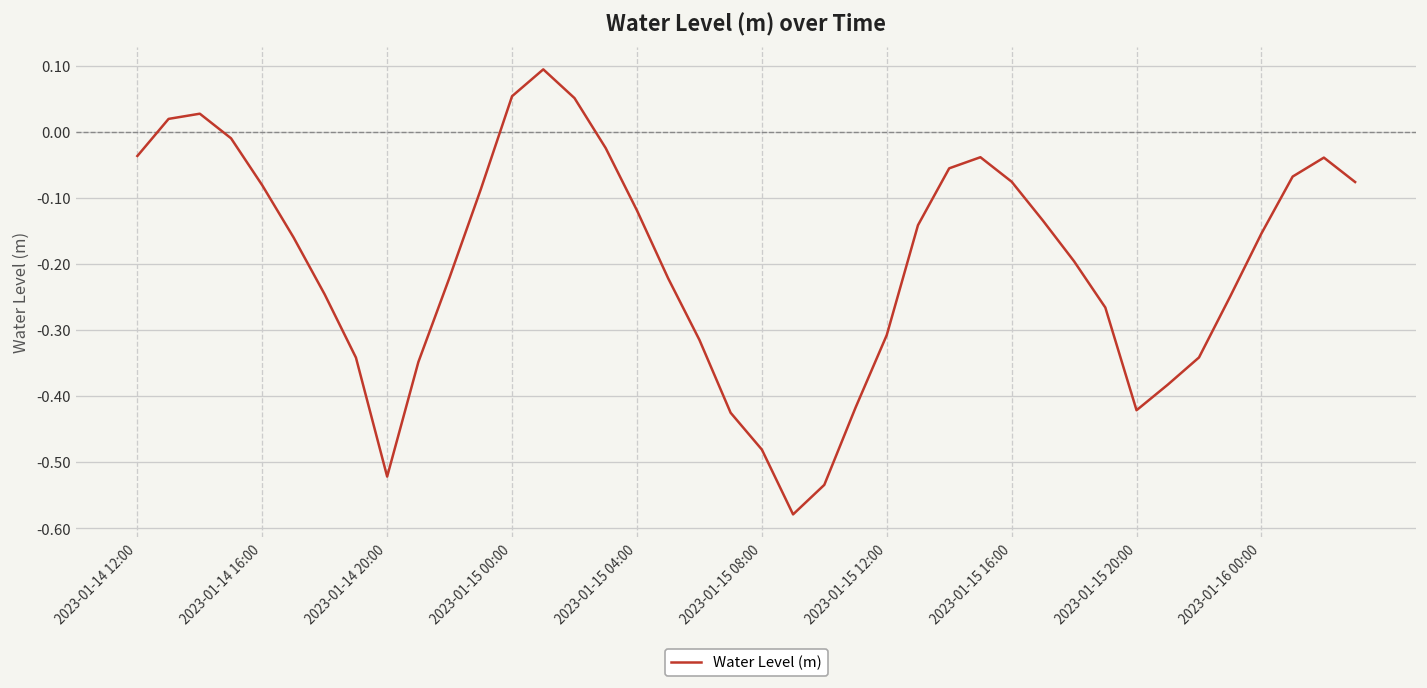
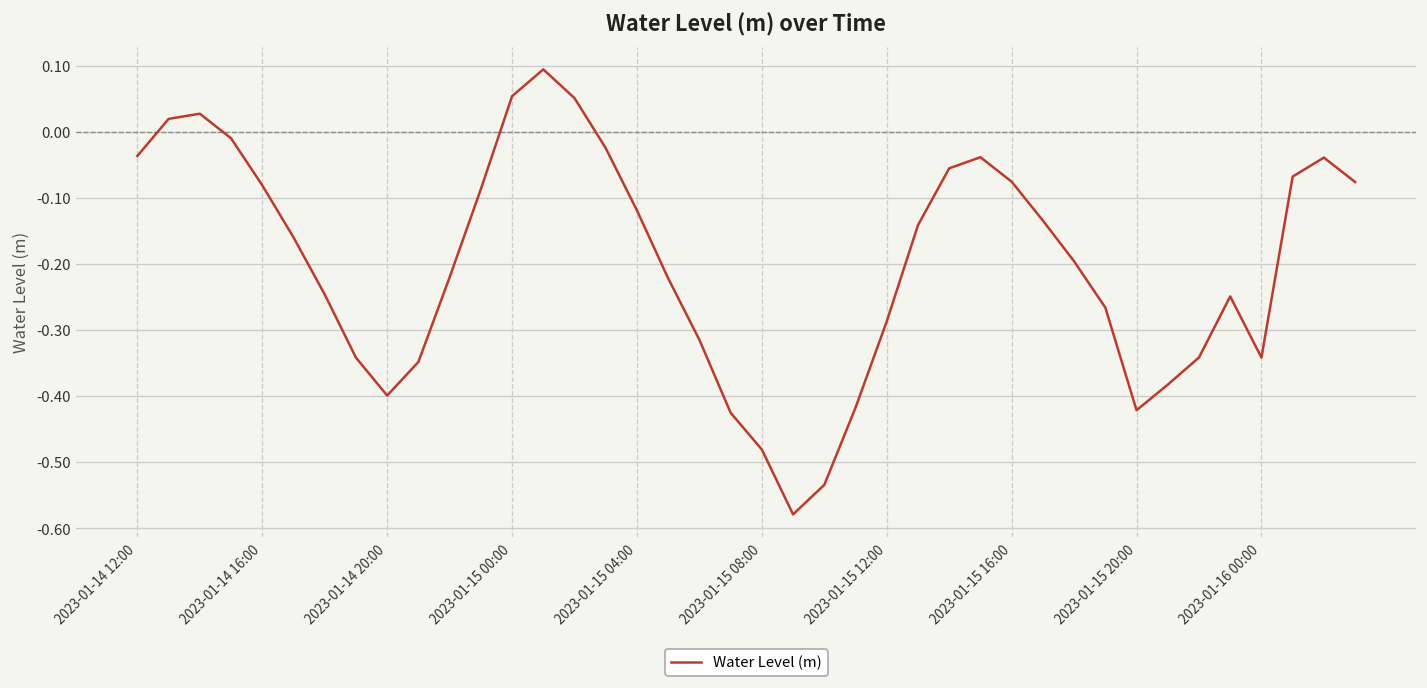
  {
    "2023-01-14 12:00": -0.04,
    "2023-01-14 16:00": -0.08,
-   "2023-01-14 20:00": -0.52,
+   "2023-01-14 20:00": -0.40,
    "2023-01-15 00:00": 0.05,
    "2023-01-15 04:00": -0.12,
    "2023-01-15 08:00": -0.48,
-   "2023-01-15 12:00": -0.31,
+   "2023-01-15 12:00": -0.29,
    "2023-01-15 16:00": -0.08,
    "2023-01-15 20:00": -0.42,
-   "2023-01-16 00:00": -0.15
+   "2023-01-16 00:00": -0.34
  }
